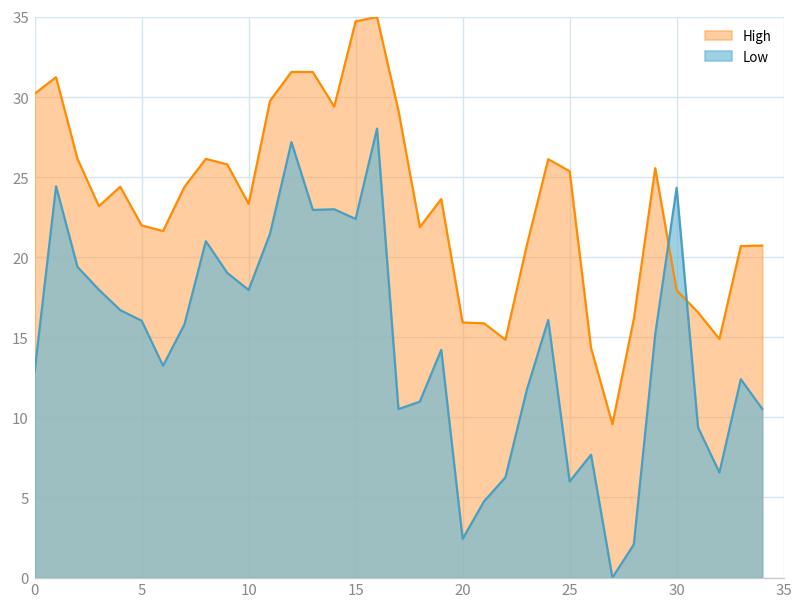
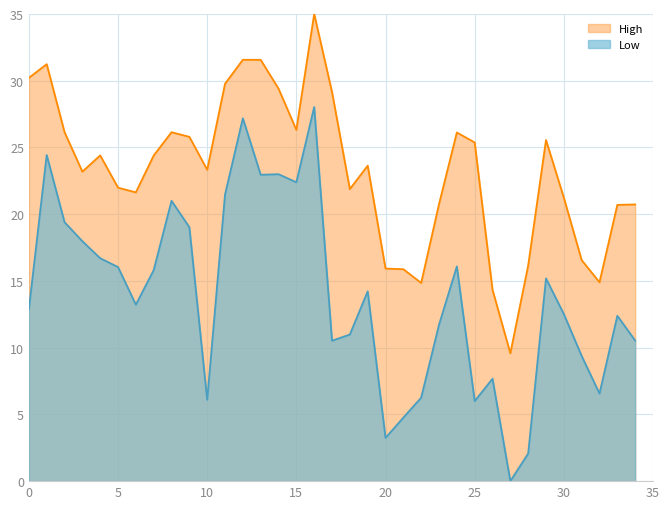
  {
    "High": {
      "0": 30.2,
      "5": 22.0,
      "10": 23.3,
-     "15": 34.7,
+     "15": 26.3,
      "20": 15.9,
      "25": 25.4,
-     "30": 17.9
+     "30": 21.2
    },
    "Low": {
      "0": 12.9,
      "5": 16.0,
-     "10": 18.0,
+     "10": 6.1,
      "15": 22.4,
-     "20": 2.4,
+     "20": 3.2,
      "25": 6.0,
-     "30": 24.3
+     "30": 12.5
    }
  }
